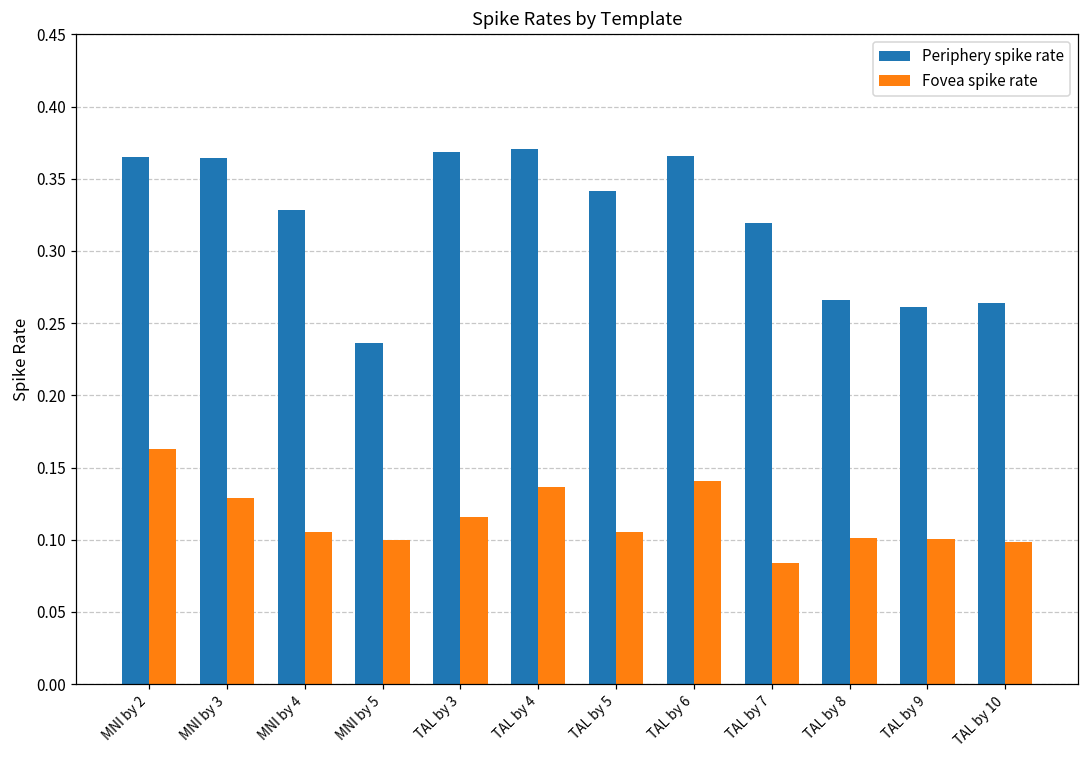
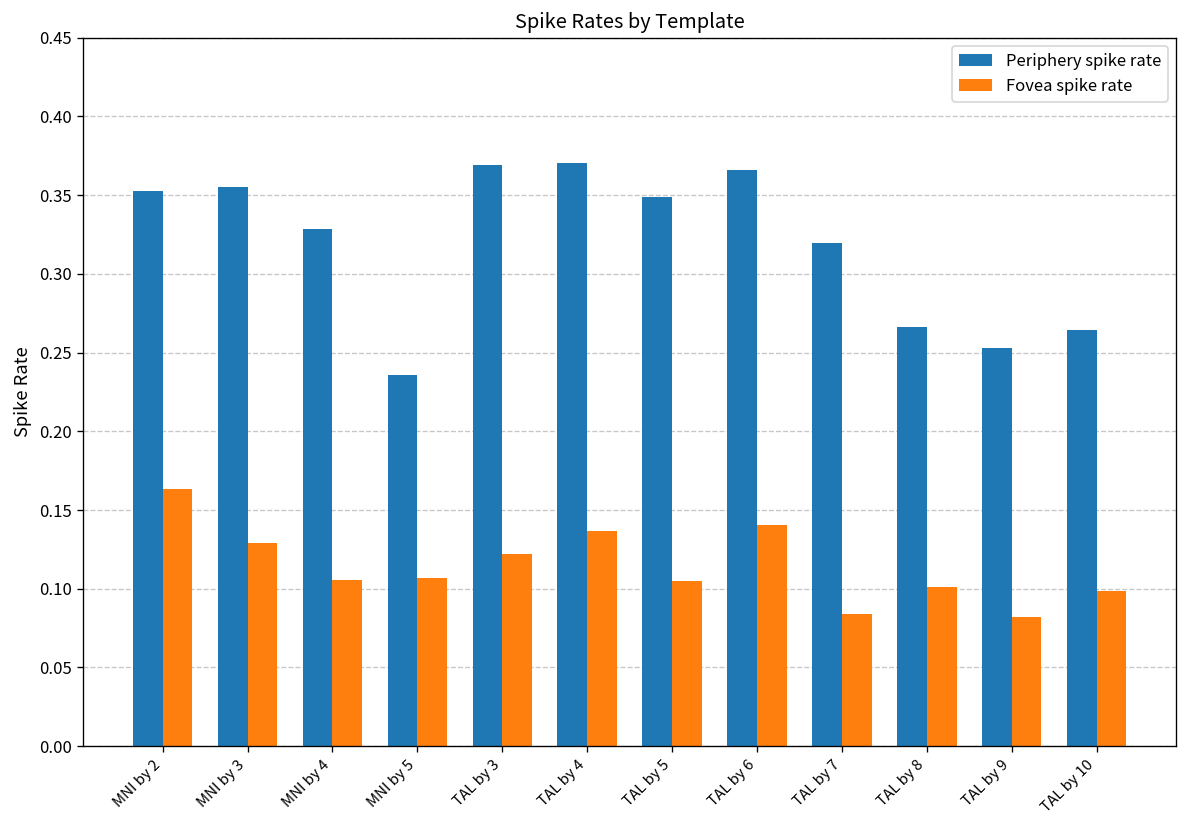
  {
    "Periphery spike rate": {
-     "MNI by 2": 0.365,
-     "MNI by 3": 0.364,
+     "MNI by 2": 0.352,
+     "MNI by 3": 0.355,
      "MNI by 4": 0.329,
      "MNI by 5": 0.236,
      "TAL by 3": 0.369,
      "TAL by 4": 0.371,
-     "TAL by 5": 0.342,
+     "TAL by 5": 0.349,
      "TAL by 6": 0.366,
      "TAL by 7": 0.320,
      "TAL by 8": 0.266,
-     "TAL by 9": 0.262,
+     "TAL by 9": 0.253,
      "TAL by 10": 0.264
    },
    "Fovea spike rate": {
      "MNI by 2": 0.163,
      "MNI by 3": 0.129,
      "MNI by 4": 0.106,
-     "MNI by 5": 0.100,
-     "TAL by 3": 0.116,
+     "MNI by 5": 0.107,
+     "TAL by 3": 0.122,
      "TAL by 4": 0.136,
      "TAL by 5": 0.105,
      "TAL by 6": 0.141,
      "TAL by 7": 0.084,
      "TAL by 8": 0.101,
-     "TAL by 9": 0.100,
+     "TAL by 9": 0.082,
      "TAL by 10": 0.099
    }
  }
